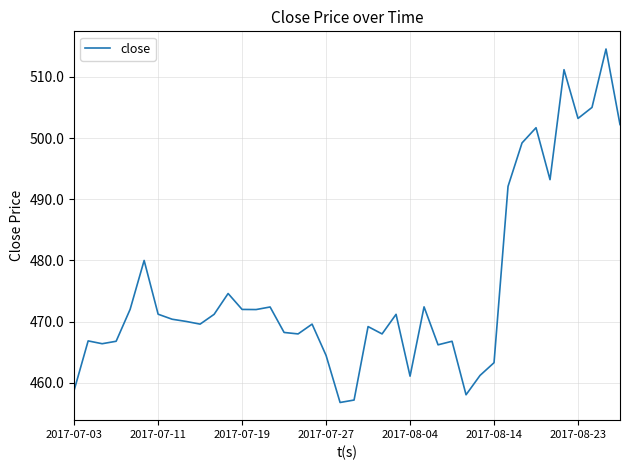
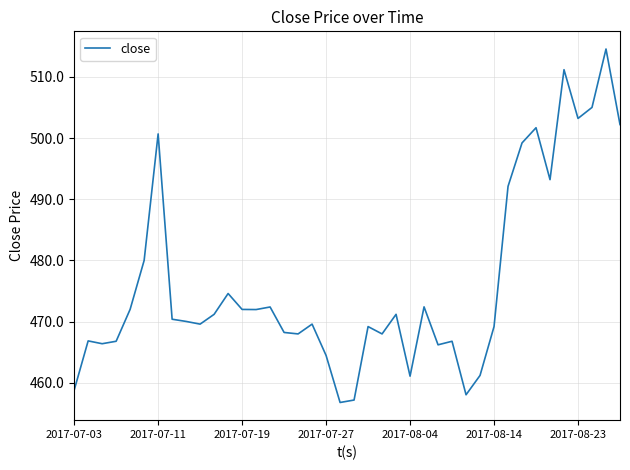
  {
    "2017-07-03": 459,
-   "2017-07-11": 471,
+   "2017-07-11": 501,
    "2017-07-19": 472,
    "2017-07-27": 464,
    "2017-08-04": 461,
-   "2017-08-14": 463,
+   "2017-08-14": 469,
    "2017-08-23": 503
  }
